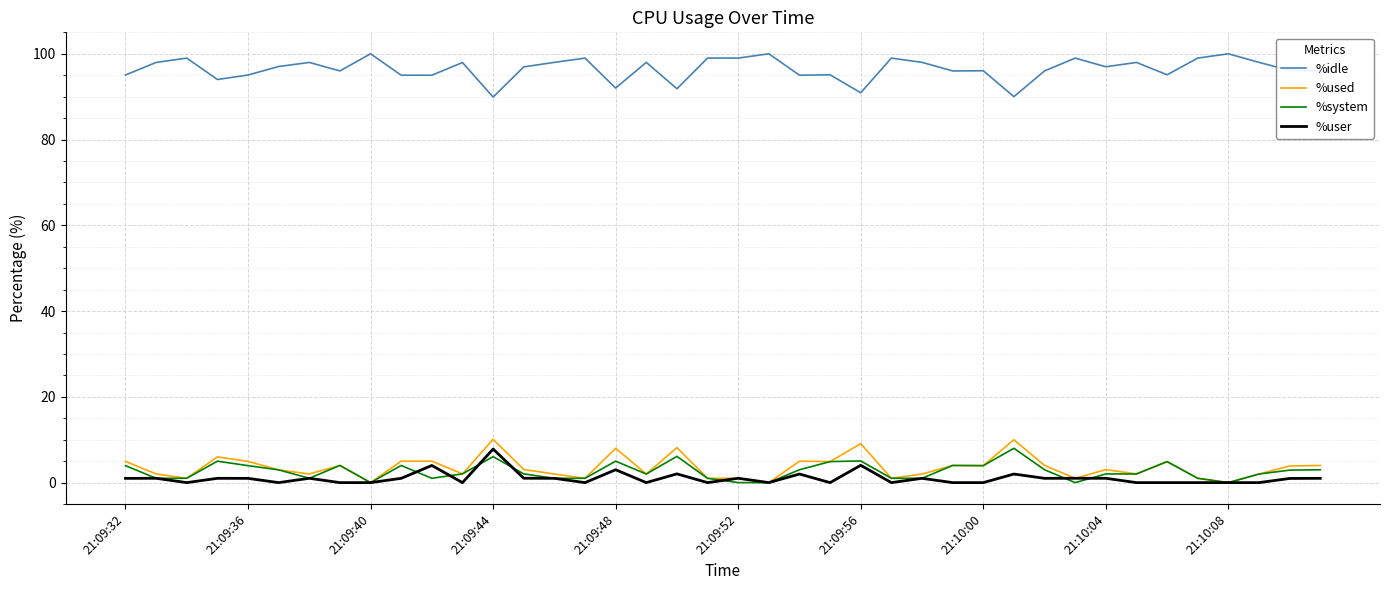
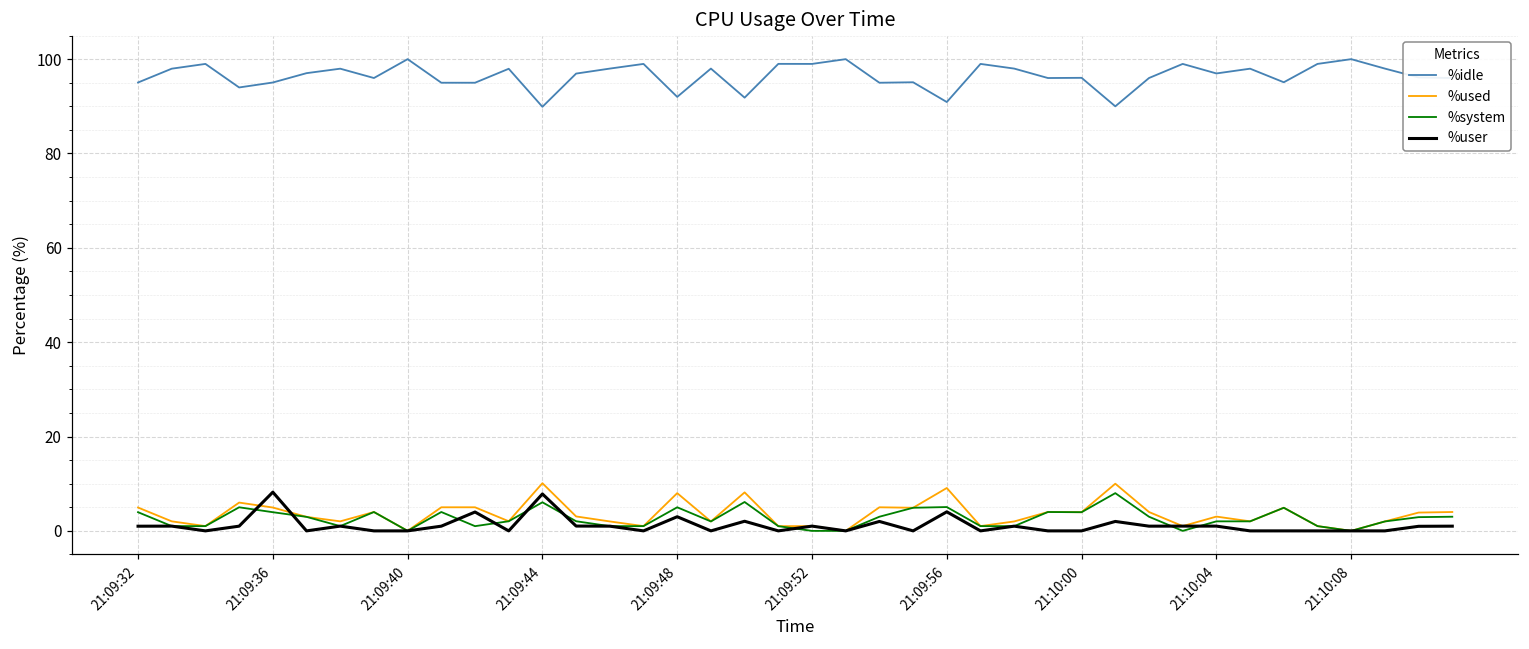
  {
    "%idle": {
      "21:09:32": 95,
      "21:09:36": 95,
      "21:09:40": 100,
      "21:09:44": 90,
      "21:09:48": 92,
      "21:09:52": 99,
      "21:09:56": 91,
      "21:10:00": 96,
      "21:10:04": 97,
      "21:10:08": 100
    },
    "%used": {
      "21:09:32": 5,
      "21:09:36": 5,
      "21:09:44": 10,
      "21:09:48": 8,
      "21:09:56": 9,
      "21:10:04": 3
    },
    "%system": {
      "21:09:32": 4,
      "21:09:36": 4,
      "21:09:44": 6,
      "21:09:48": 5,
      "21:09:52": 0,
      "21:09:56": 5,
      "21:10:04": 2
    },
    "%user": {
      "21:09:32": 1,
-     "21:09:36": 1,
+     "21:09:36": 8,
      "21:09:44": 8,
      "21:09:48": 3,
      "21:09:56": 4,
      "21:10:00": 0,
      "21:10:04": 1
    }
  }
